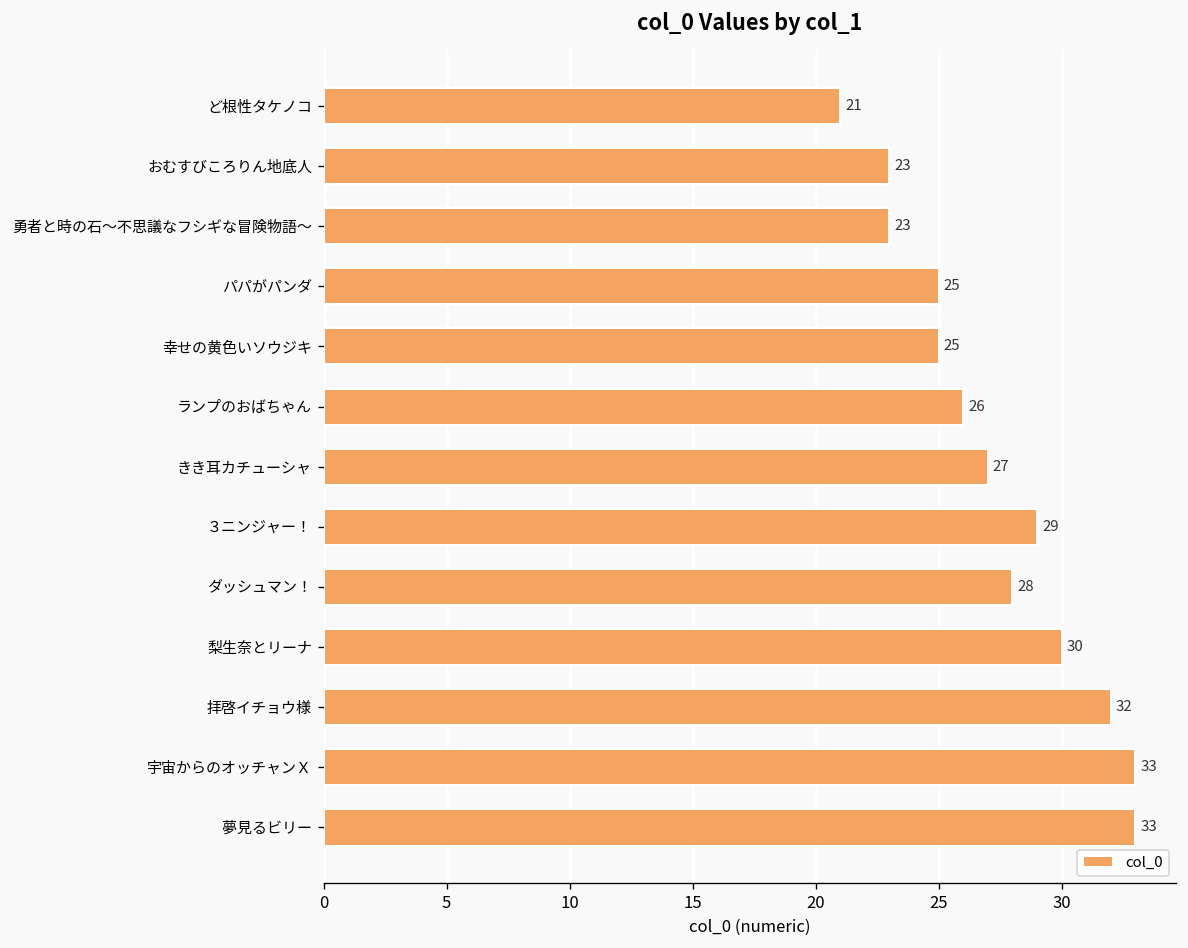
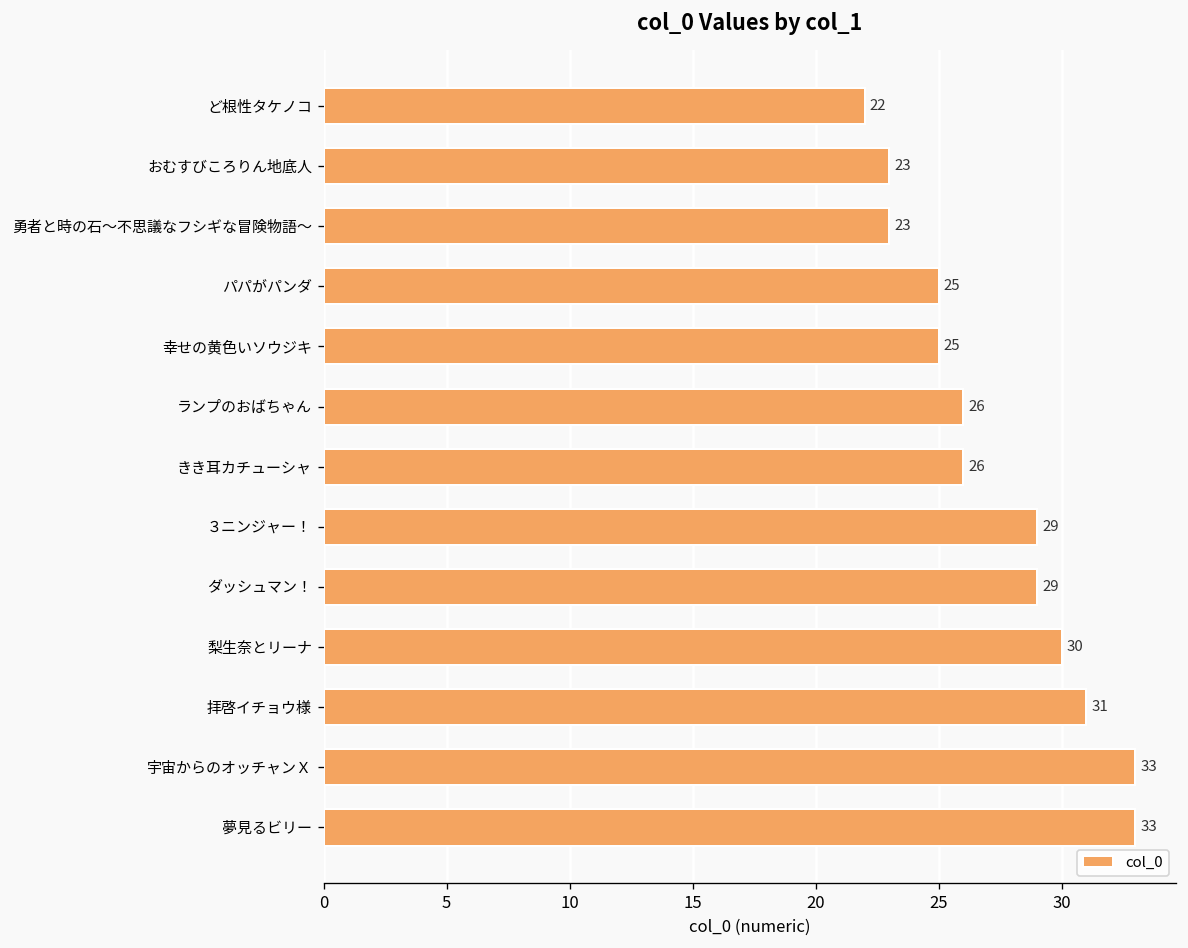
  {
-   "ど根性タケノコ": 21,
+   "ど根性タケノコ": 22,
    "おむすびころりん地底人": 23,
    "勇者と時の石～不思議なフシギな冒険物語～": 23,
    "パパがパンダ": 25,
    "幸せの黄色いソウジキ": 25,
    "ランプのおばちゃん": 26,
-   "きき耳カチューシャ": 27,
+   "きき耳カチューシャ": 26,
    "３ニンジャー！": 29,
-   "ダッシュマン！": 28,
+   "ダッシュマン！": 29,
    "梨生奈とリーナ": 30,
-   "拝啓イチョウ様": 32,
+   "拝啓イチョウ様": 31,
    "宇宙からのオッチャンＸ": 33,
    "夢見るビリー": 33
  }
